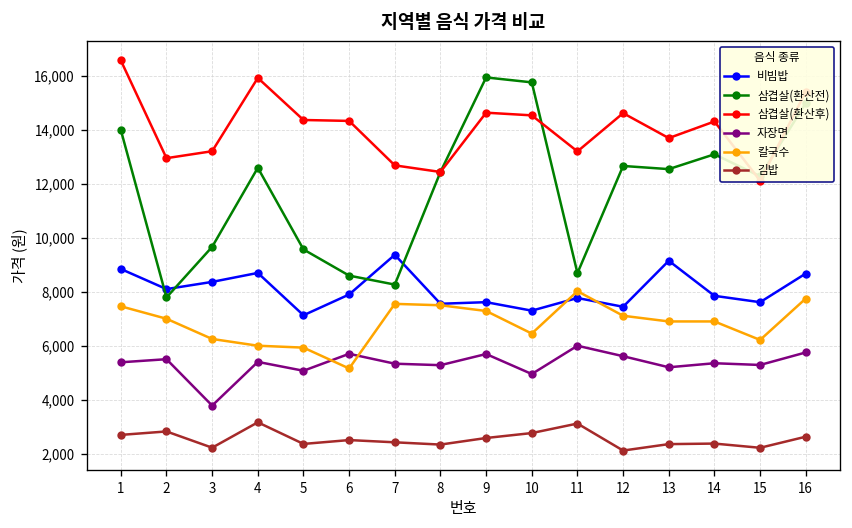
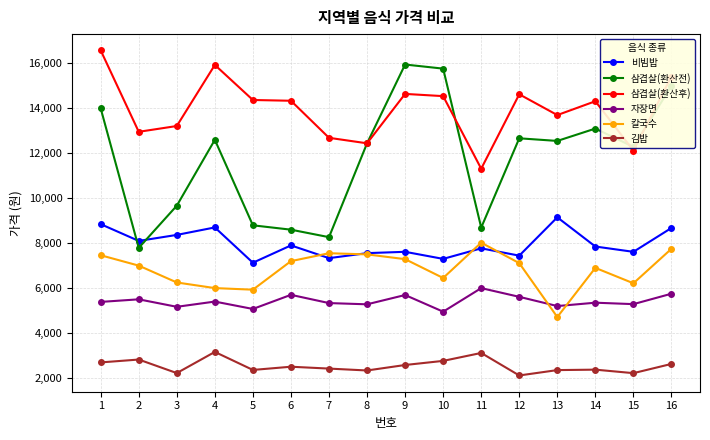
  {
    "비빔밥": {
      "1": "8,800",
      "2": "8,100",
      "3": "8,400",
      "4": "8,700",
      "5": "7,100",
      "6": "7,900",
-     "7": "9,400",
+     "7": "7,300",
      "9": "7,600",
      "10": "7,300",
      "11": "7,800",
      "12": "7,400",
      "13": "9,200",
      "14": "7,900",
      "15": "7,600",
      "16": "8,700"
    },
    "삼겹살(환산전)": {
      "1": "14,000",
      "2": "7,800",
      "3": "9,700",
      "4": "12,600",
-     "5": "9,600",
+     "5": "8,800",
      "6": "8,600",
      "7": "8,300",
      "9": "16,000",
      "10": "15,800",
      "11": "8,700",
      "12": "12,700",
      "13": "12,600",
      "14": "13,100"
    },
    "삼겹살(환산후)": {
      "1": "16,600",
      "2": "13,000",
      "3": "13,200",
      "4": "15,900",
      "5": "14,400",
      "6": "14,300",
      "7": "12,700",
      "9": "14,600",
      "10": "14,500",
-     "11": "13,200",
+     "11": "11,300",
      "12": "14,600",
      "13": "13,700",
      "14": "14,300",
      "15": "12,100"
    },
    "자장면": {
      "1": "5,400",
      "2": "5,500",
-     "3": "3,800",
+     "3": "5,200",
      "4": "5,400",
      "5": "5,100",
      "6": "5,700",
      "7": "5,300",
      "8": "5,300",
      "9": "5,700",
      "10": "5,000",
      "11": "6,000",
      "12": "5,600",
      "13": "5,200",
      "14": "5,400",
      "15": "5,300",
      "16": "5,800"
    },
    "칼국수": {
      "1": "7,500",
      "2": "7,000",
      "3": "6,300",
      "4": "6,000",
      "5": "5,900",
-     "6": "5,200",
+     "6": "7,200",
      "7": "7,600",
      "9": "7,300",
      "10": "6,500",
      "11": "8,000",
      "12": "7,100",
-     "13": "6,900",
+     "13": "4,700",
      "14": "6,900",
      "15": "6,200",
      "16": "7,800"
    },
    "김밥": {
      "1": "2,700",
      "2": "2,800",
      "3": "2,200",
      "4": "3,200",
      "5": "2,400",
      "6": "2,500",
      "7": "2,400",
      "8": "2,300",
      "9": "2,600",
      "10": "2,800",
      "11": "3,100",
      "12": "2,100",
      "13": "2,400",
      "14": "2,400",
      "15": "2,200",
      "16": "2,600"
    }
  }
